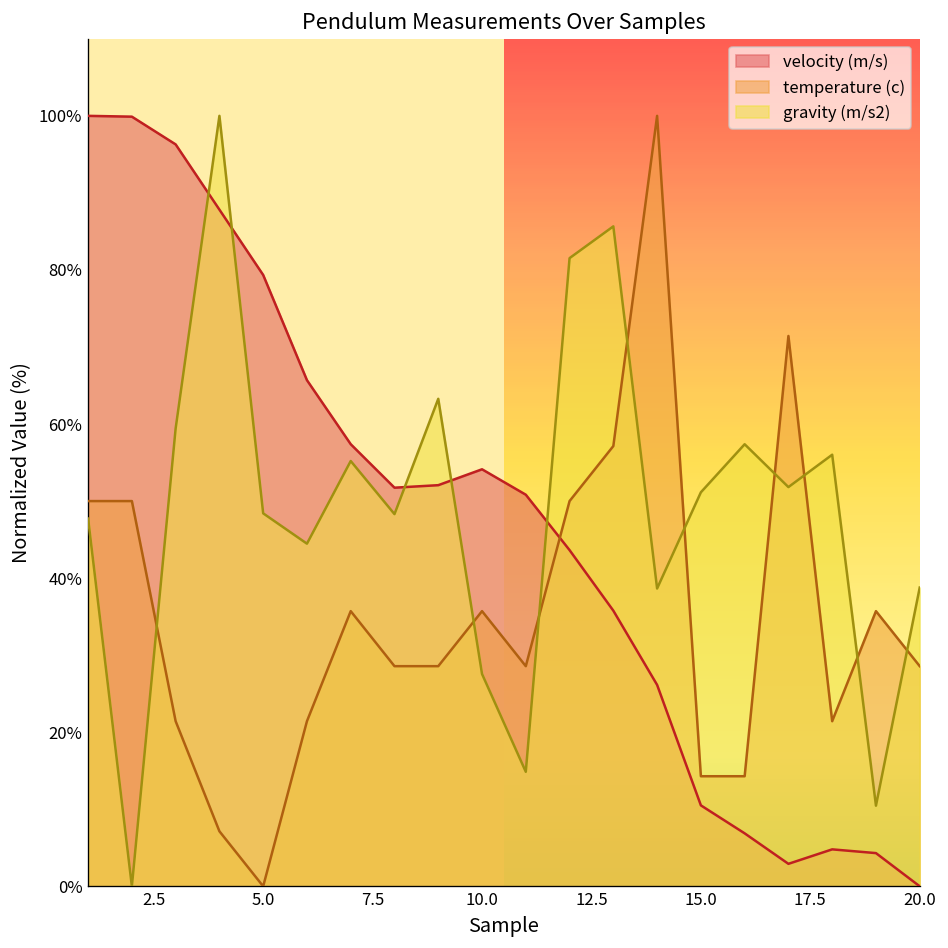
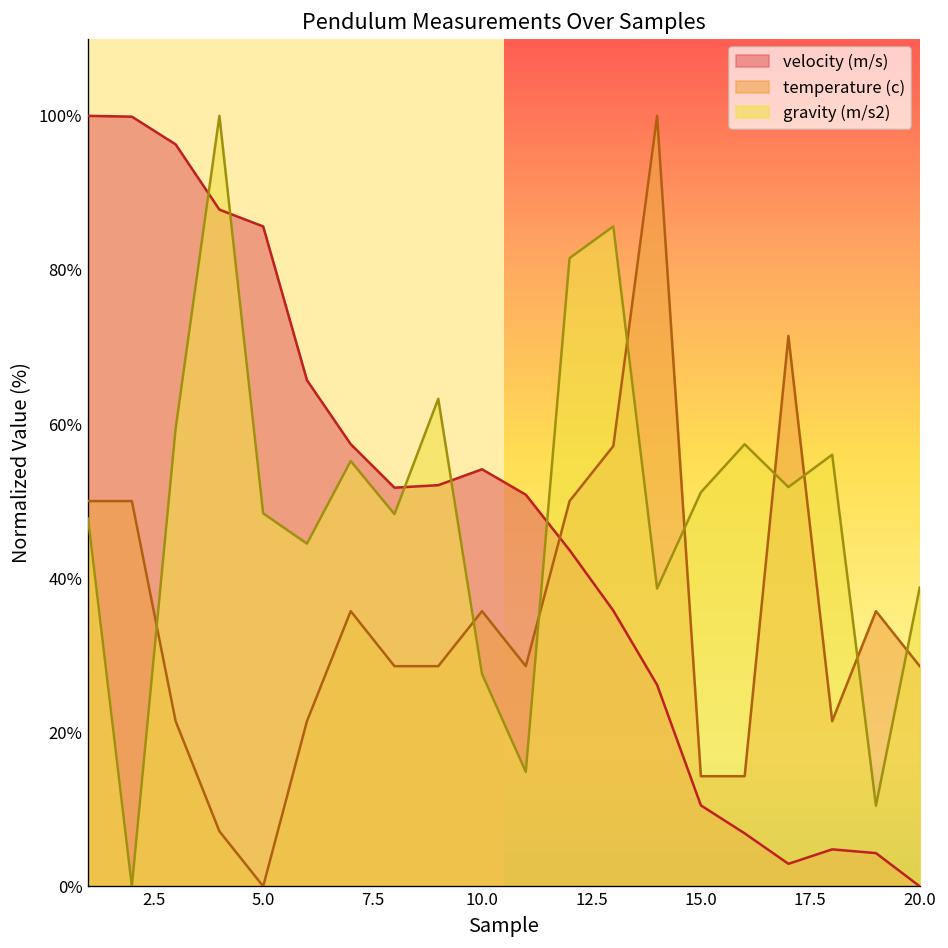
  {
    "velocity (m/s)": {
-     "5.0": "79%",
+     "5.0": "86%",
      "10.0": "54%",
      "15.0": "11%",
      "20.0": "0%"
    }
  }
